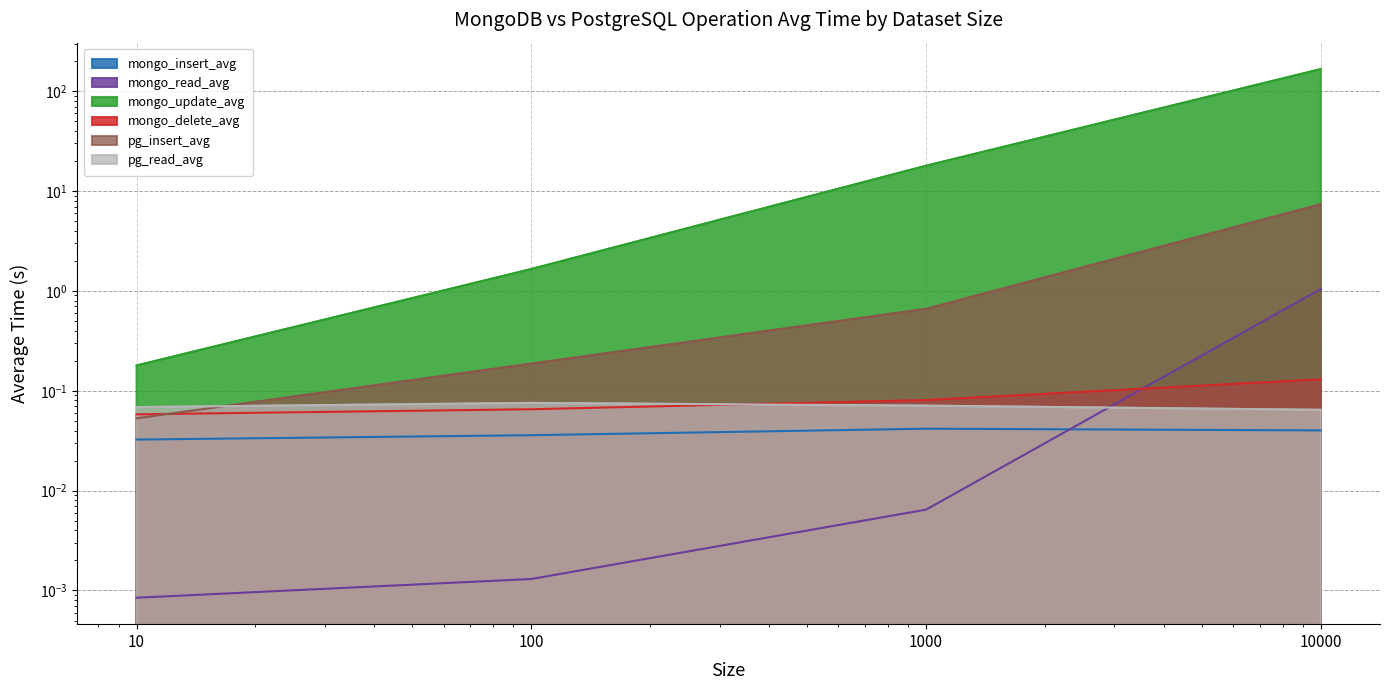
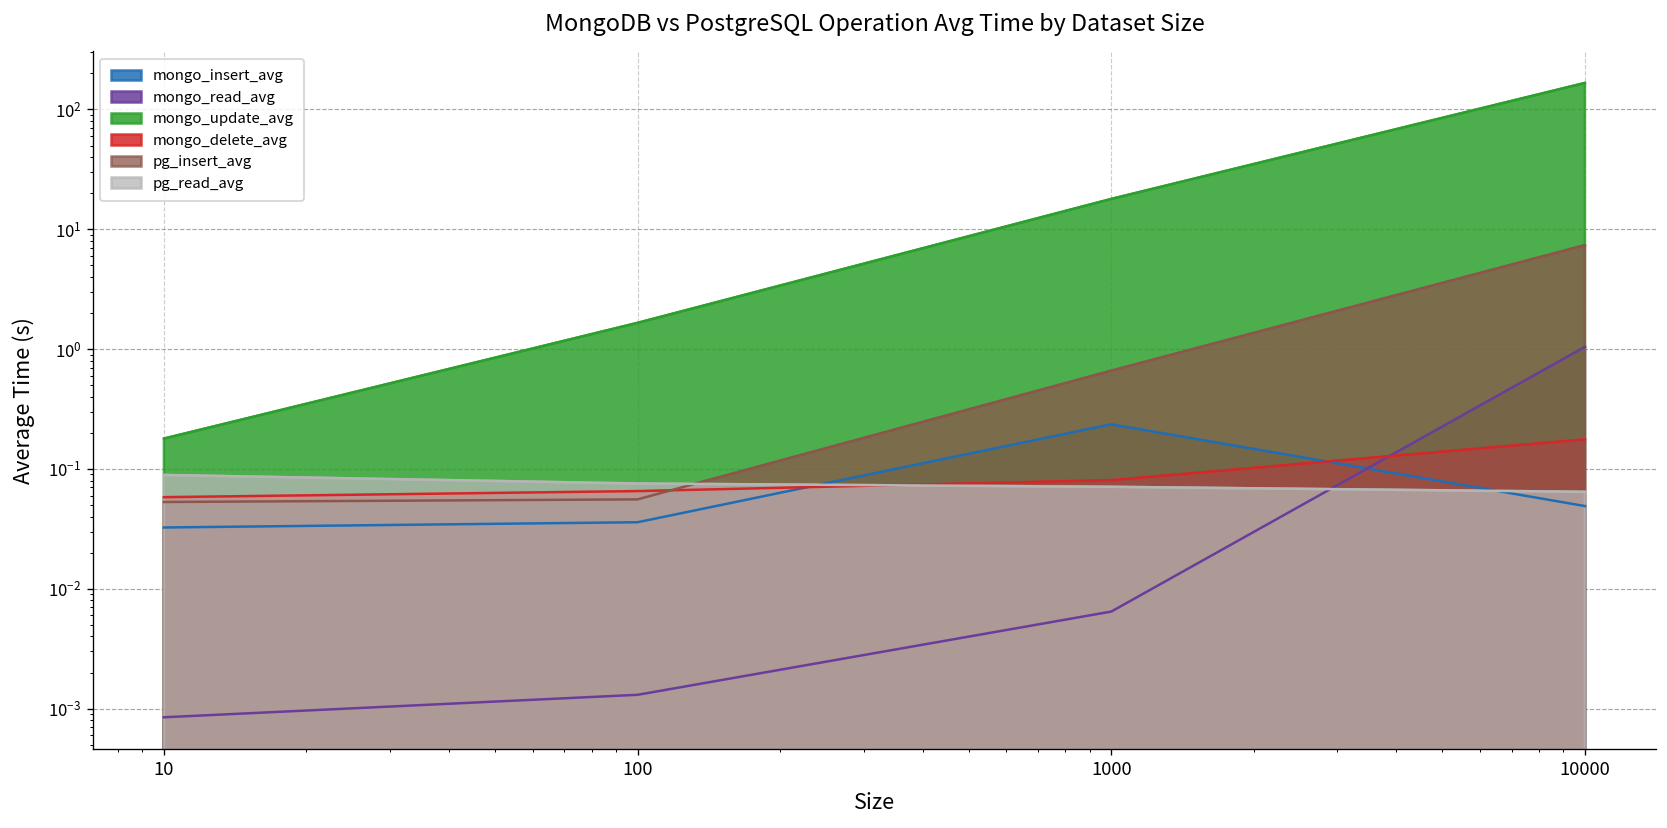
  {
    "mongo_insert_avg": {
      "10": 0.032,
      "100": 0.036,
-     "1000": 0.042,
-     "10000": 0.040
+     "1000": 0.24,
+     "10000": 0.05
    },
    "mongo_read_avg": {
      "10": 0.0008,
      "100": 0.0013,
      "1000": 0.006,
      "10000": 1.0
    },
    "mongo_update_avg": {
      "10": 0.18,
      "100": 1.7,
      "1000": 18,
      "10000": 170
    },
    "mongo_delete_avg": {
      "10": 0.06,
      "100": 0.07,
      "1000": 0.08,
-     "10000": 0.13
+     "10000": 0.18
    },
    "pg_insert_avg": {
      "10": 0.05,
-     "100": 0.19,
+     "100": 0.06,
      "1000": 0.7,
      "10000": 7
    },
    "pg_read_avg": {
-     "10": 0.07,
+     "10": 0.09,
      "100": 0.08,
      "1000": 0.07,
      "10000": 0.06
    }
  }
